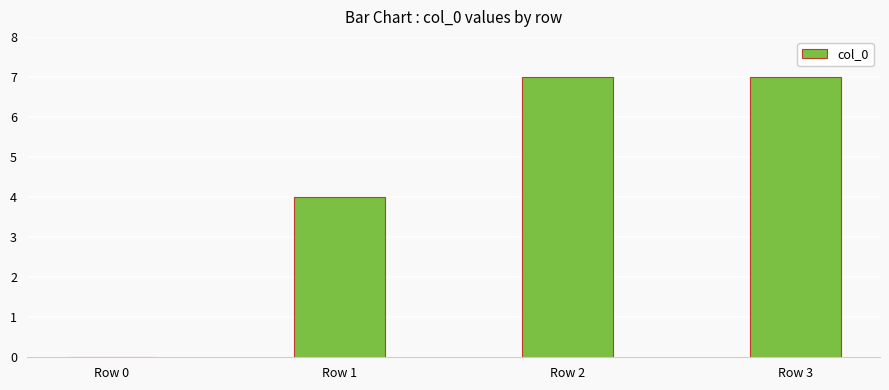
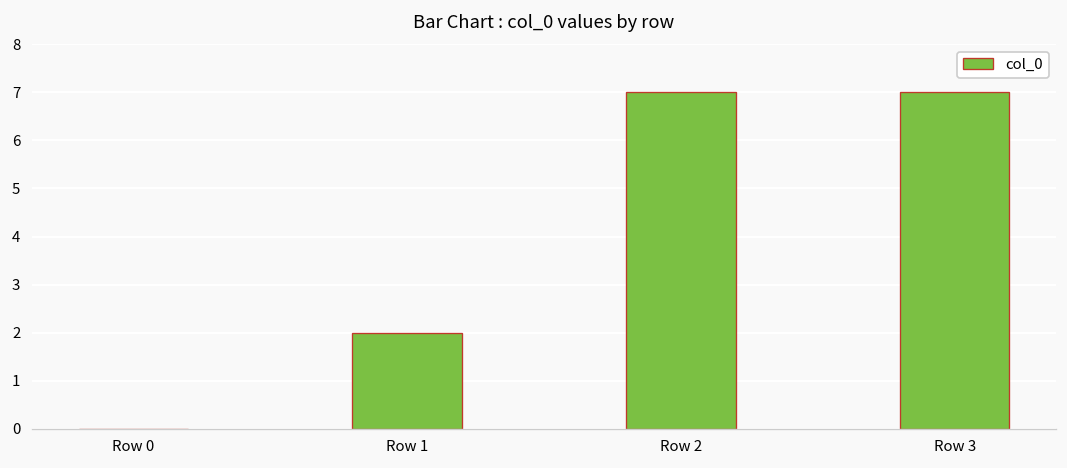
  {
    "Row 0": 0,
-   "Row 1": 4,
+   "Row 1": 2,
    "Row 2": 7,
    "Row 3": 7
  }
